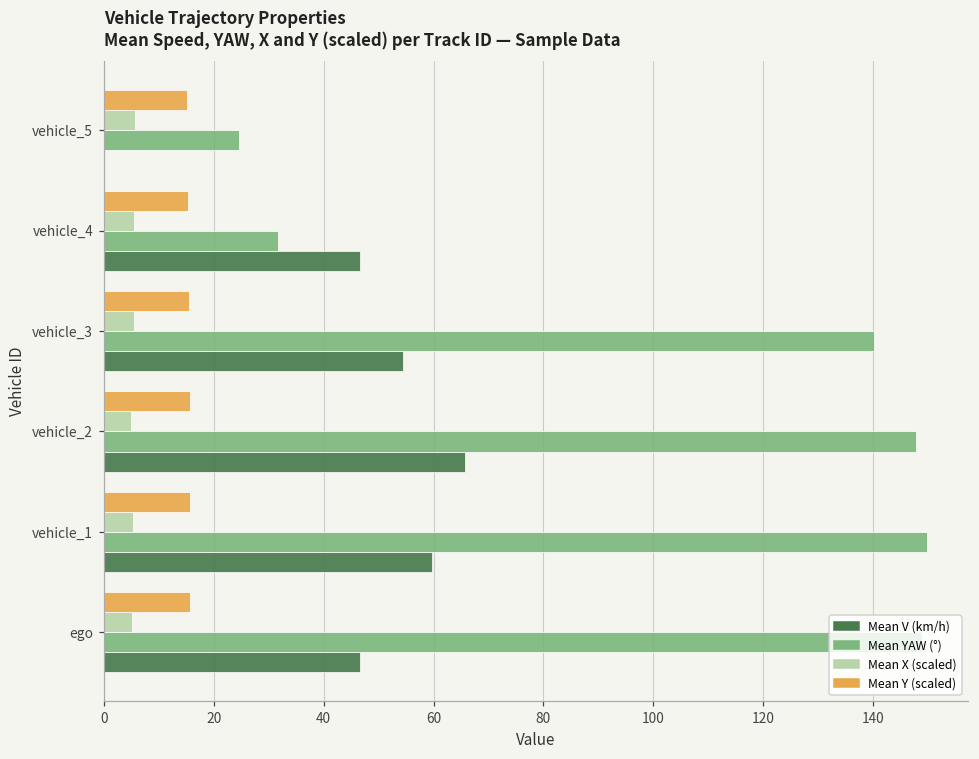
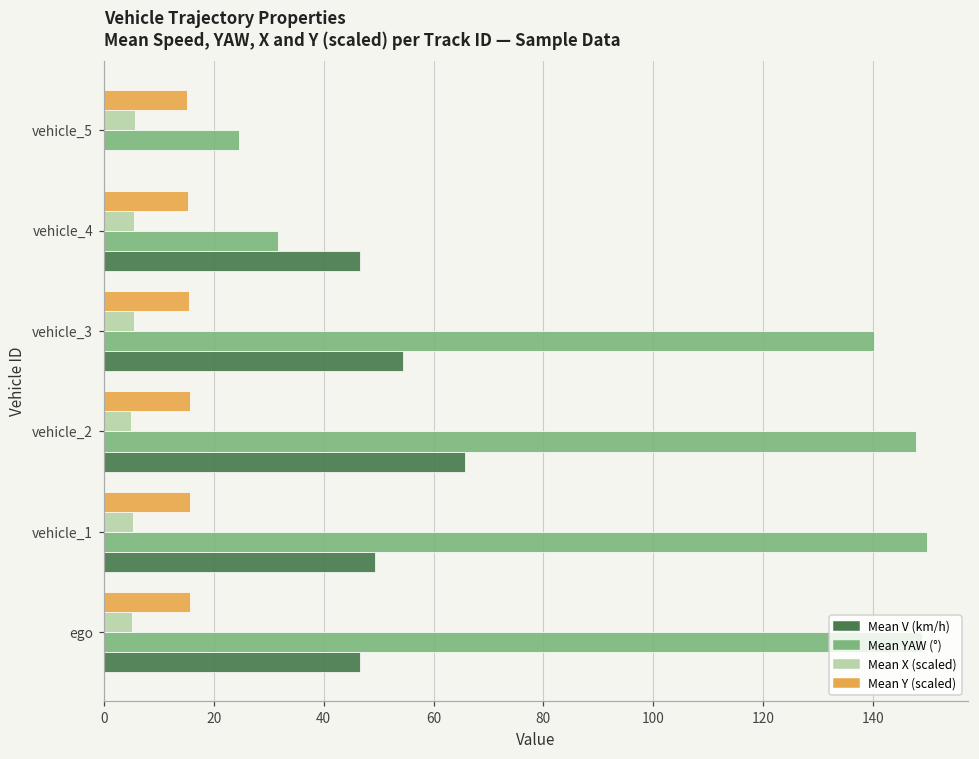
  {
    "Mean V (km/h)": {
      "vehicle_5": 0,
      "vehicle_4": 47,
      "vehicle_3": 54,
      "vehicle_2": 66,
-     "vehicle_1": 60,
+     "vehicle_1": 49,
      "ego": 47
    },
    "Mean YAW (°)": {
      "vehicle_5": 25,
      "vehicle_4": 32,
      "vehicle_3": 140,
      "vehicle_2": 148,
      "vehicle_1": 150
    },
    "Mean X (scaled)": {
      "vehicle_5": 6,
      "vehicle_4": 5,
      "vehicle_3": 5,
      "vehicle_2": 5,
      "vehicle_1": 5,
      "ego": 5
    },
    "Mean Y (scaled)": {
      "vehicle_5": 15,
      "vehicle_4": 15,
      "vehicle_3": 16,
      "vehicle_2": 16,
      "vehicle_1": 16,
      "ego": 16
    }
  }
